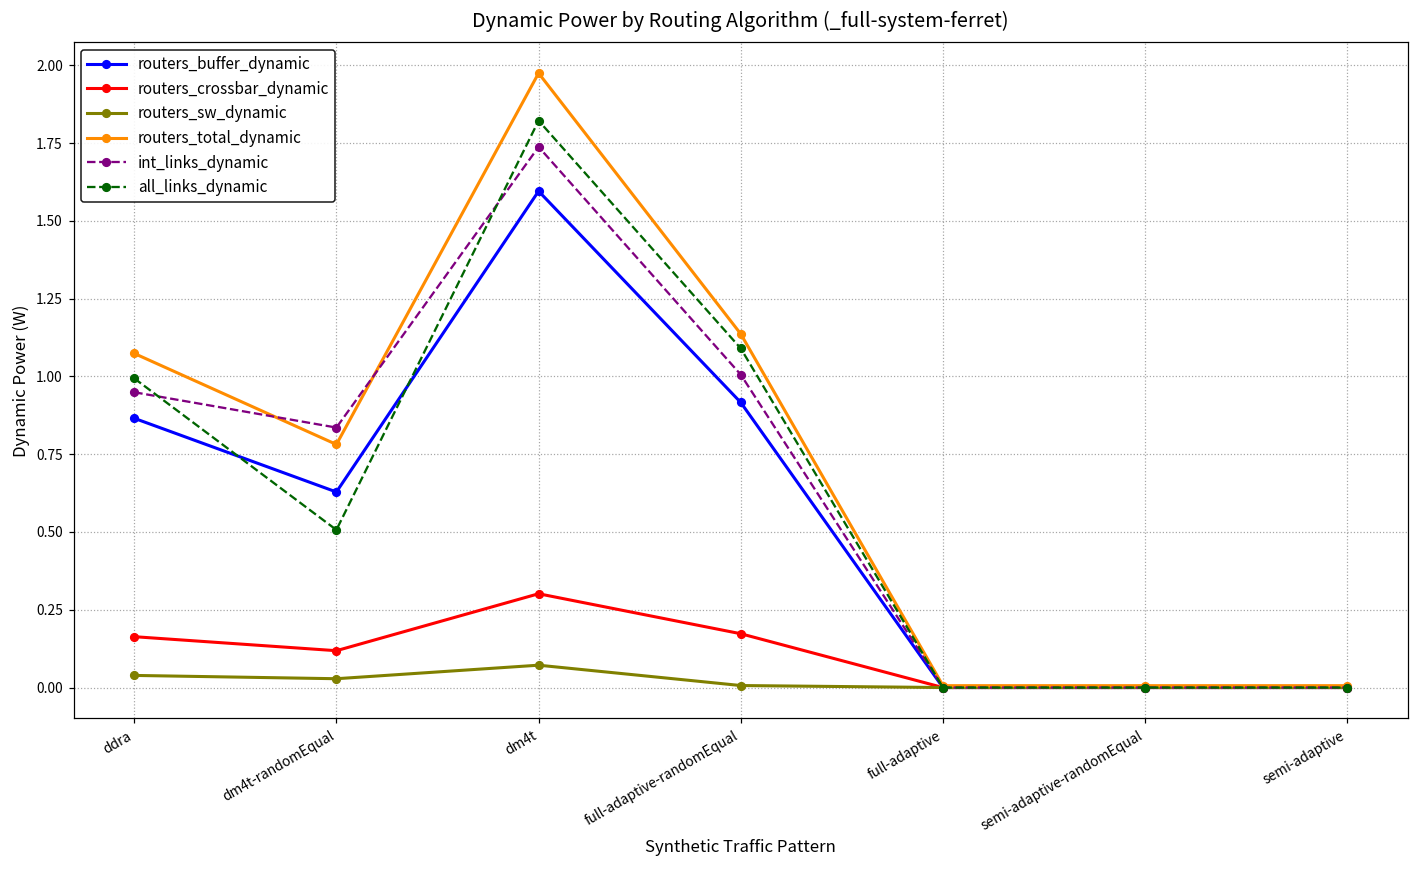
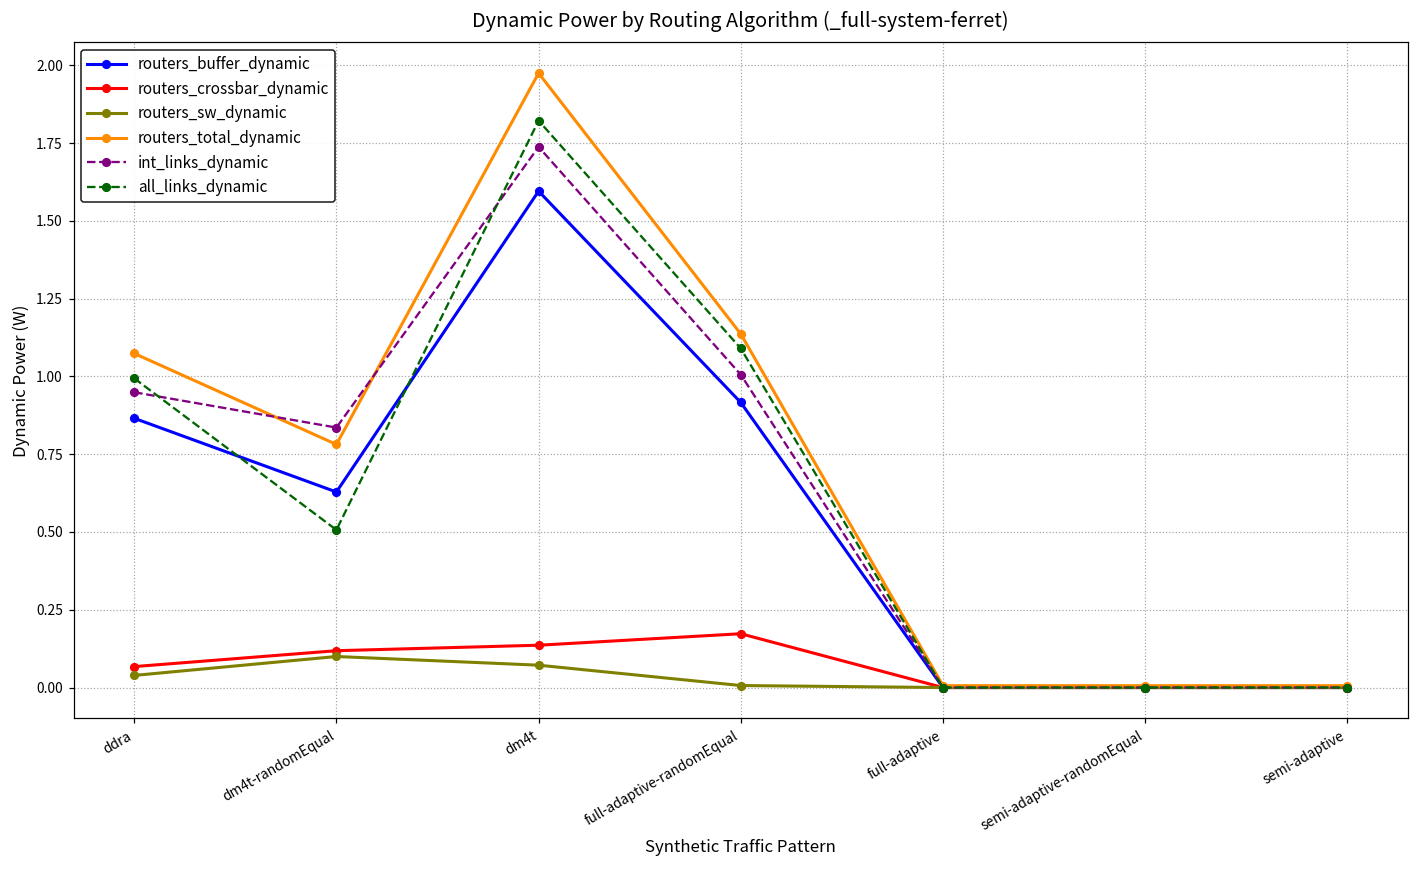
  {
    "routers_buffer_dynamic": {
      "ddra": 0.87,
      "dm4t-randomEqual": 0.63,
      "dm4t": 1.60,
      "full-adaptive-randomEqual": 0.92
    },
    "routers_crossbar_dynamic": {
-     "ddra": 0.16,
+     "ddra": 0.07,
      "dm4t-randomEqual": 0.12,
-     "dm4t": 0.30,
+     "dm4t": 0.14,
      "full-adaptive-randomEqual": 0.17
    },
    "routers_sw_dynamic": {
      "ddra": 0.04,
-     "dm4t-randomEqual": 0.03,
+     "dm4t-randomEqual": 0.10,
      "dm4t": 0.07,
      "full-adaptive-randomEqual": 0.01
    },
    "routers_total_dynamic": {
      "ddra": 1.07,
      "dm4t-randomEqual": 0.78,
      "dm4t": 1.97,
      "full-adaptive-randomEqual": 1.14
    },
    "int_links_dynamic": {
      "ddra": 0.95,
      "dm4t-randomEqual": 0.84,
      "dm4t": 1.74,
      "full-adaptive-randomEqual": 1.01
    },
    "all_links_dynamic": {
      "ddra": 0.99,
      "dm4t-randomEqual": 0.51,
      "dm4t": 1.82,
      "full-adaptive-randomEqual": 1.09
    }
  }
